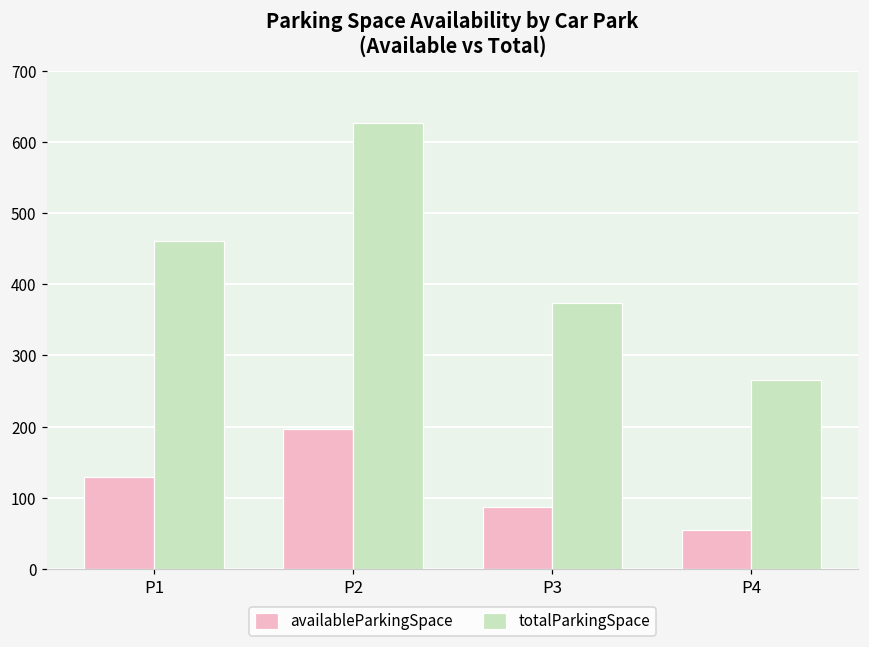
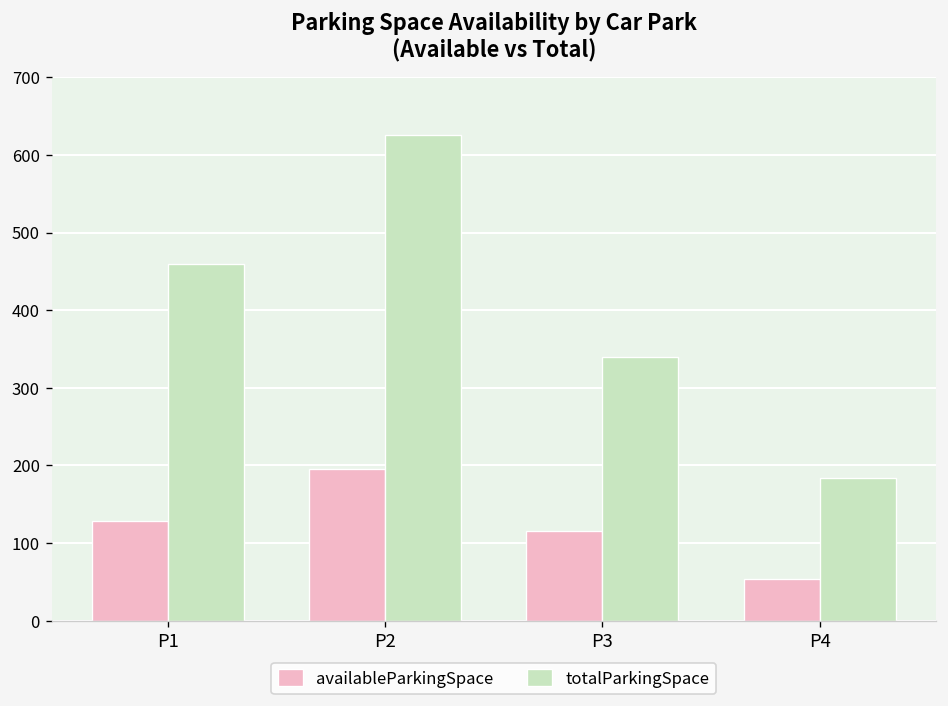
  {
    "availableParkingSpace": {
      "P1": 130,
      "P2": 200,
-     "P3": 90,
+     "P3": 120,
      "P4": 50
    },
    "totalParkingSpace": {
      "P1": 460,
      "P2": 630,
-     "P3": 370,
-     "P4": 270
+     "P3": 340,
+     "P4": 180
    }
  }
